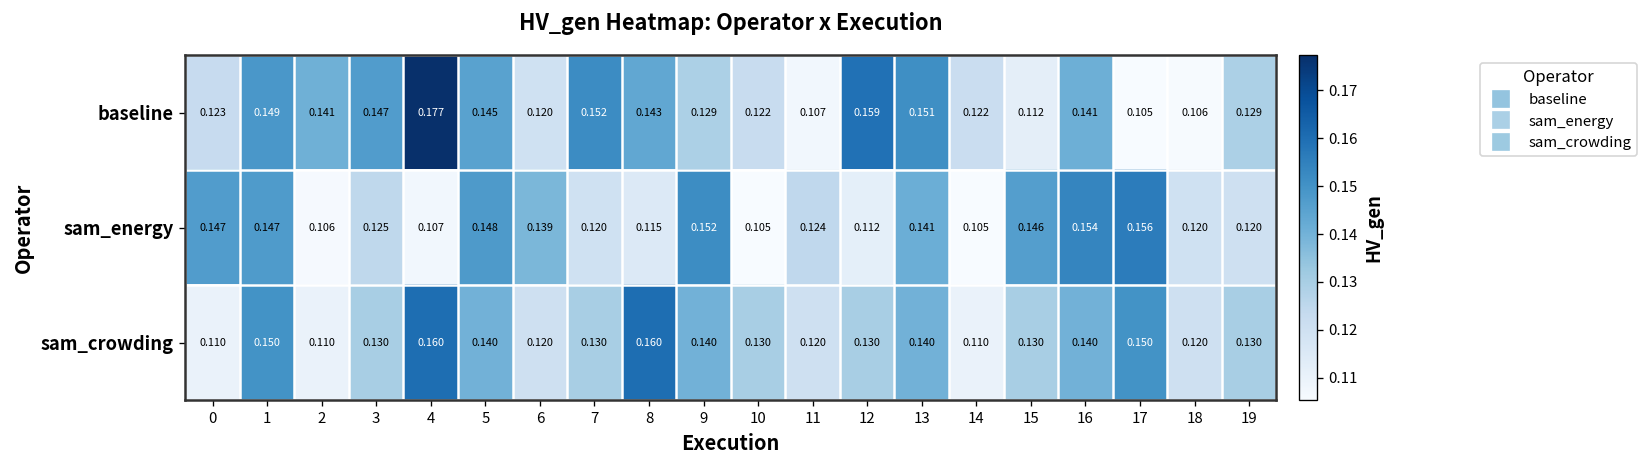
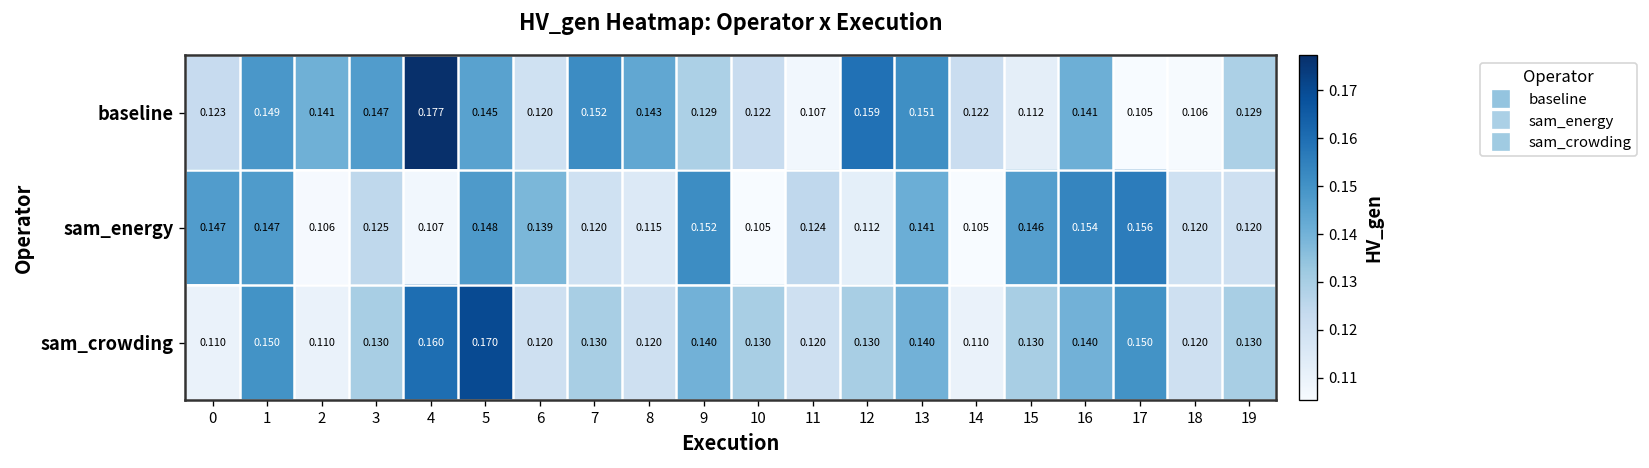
  {
    "baseline": {
      "0": 0.123,
      "1": 0.149,
      "2": 0.141,
      "3": 0.147,
      "4": 0.177,
      "5": 0.145,
      "6": 0.120,
      "7": 0.152,
      "8": 0.143,
      "9": 0.129,
      "10": 0.122,
      "11": 0.107,
      "12": 0.159,
      "13": 0.151,
      "14": 0.122,
      "15": 0.112,
      "16": 0.141,
      "17": 0.105,
      "18": 0.106,
      "19": 0.129
    },
    "sam_energy": {
      "0": 0.147,
      "1": 0.147,
      "2": 0.106,
      "3": 0.125,
      "4": 0.107,
      "5": 0.148,
      "6": 0.139,
      "7": 0.120,
      "8": 0.115,
      "9": 0.152,
      "10": 0.105,
      "11": 0.124,
      "12": 0.112,
      "13": 0.141,
      "14": 0.105,
      "15": 0.146,
      "16": 0.154,
      "17": 0.156,
      "18": 0.120,
      "19": 0.120
    },
    "sam_crowding": {
      "0": 0.110,
      "1": 0.150,
      "2": 0.110,
      "3": 0.130,
      "4": 0.160,
-     "5": 0.140,
+     "5": 0.170,
      "6": 0.120,
      "7": 0.130,
-     "8": 0.160,
+     "8": 0.120,
      "9": 0.140,
      "10": 0.130,
      "11": 0.120,
      "12": 0.130,
      "13": 0.140,
      "14": 0.110,
      "15": 0.130,
      "16": 0.140,
      "17": 0.150,
      "18": 0.120,
      "19": 0.130
    }
  }
